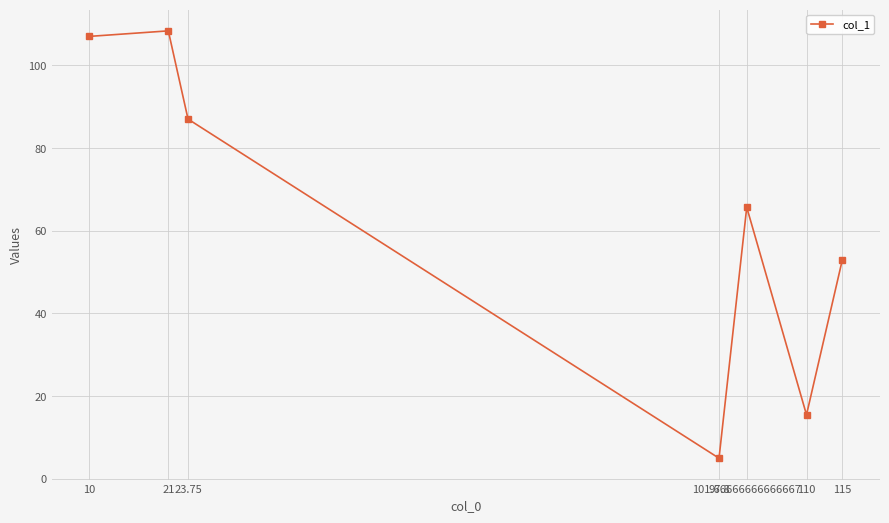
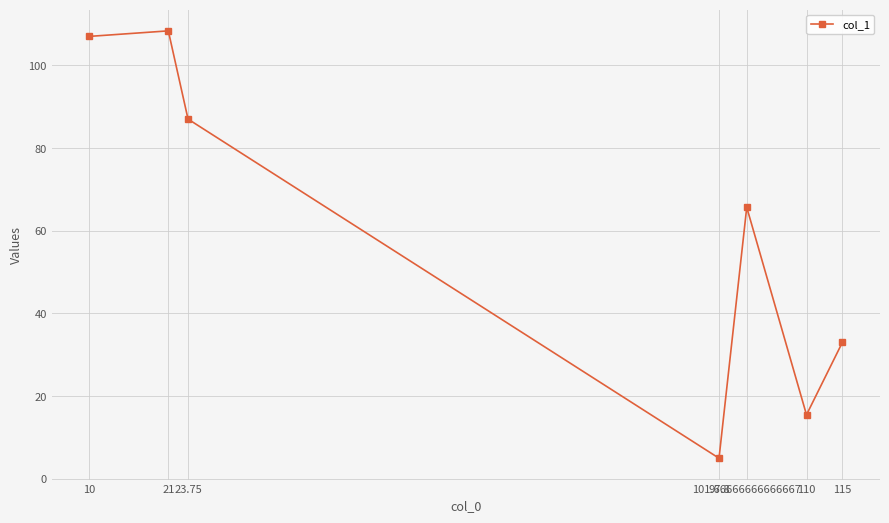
  {
    "10": 107,
    "21": 108,
    "23.75": 87,
-   "115": 53
+   "115": 33
  }
